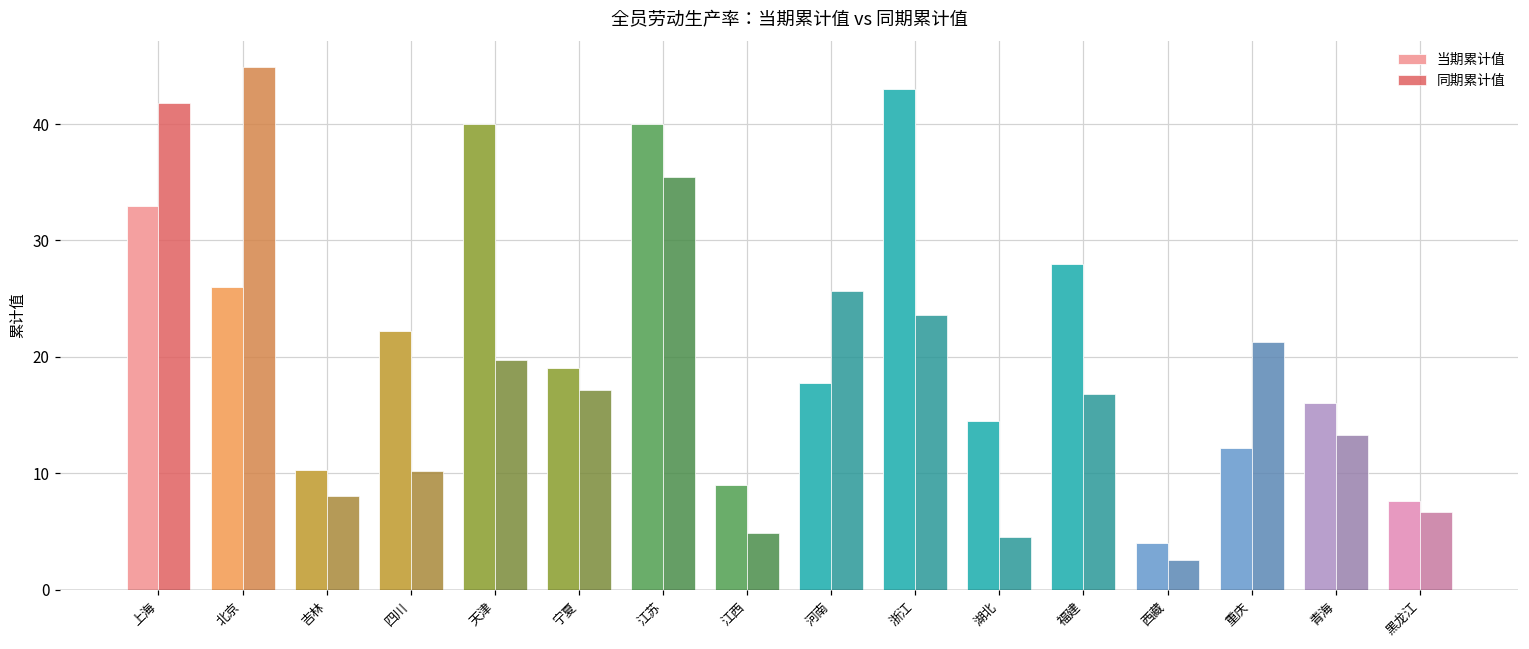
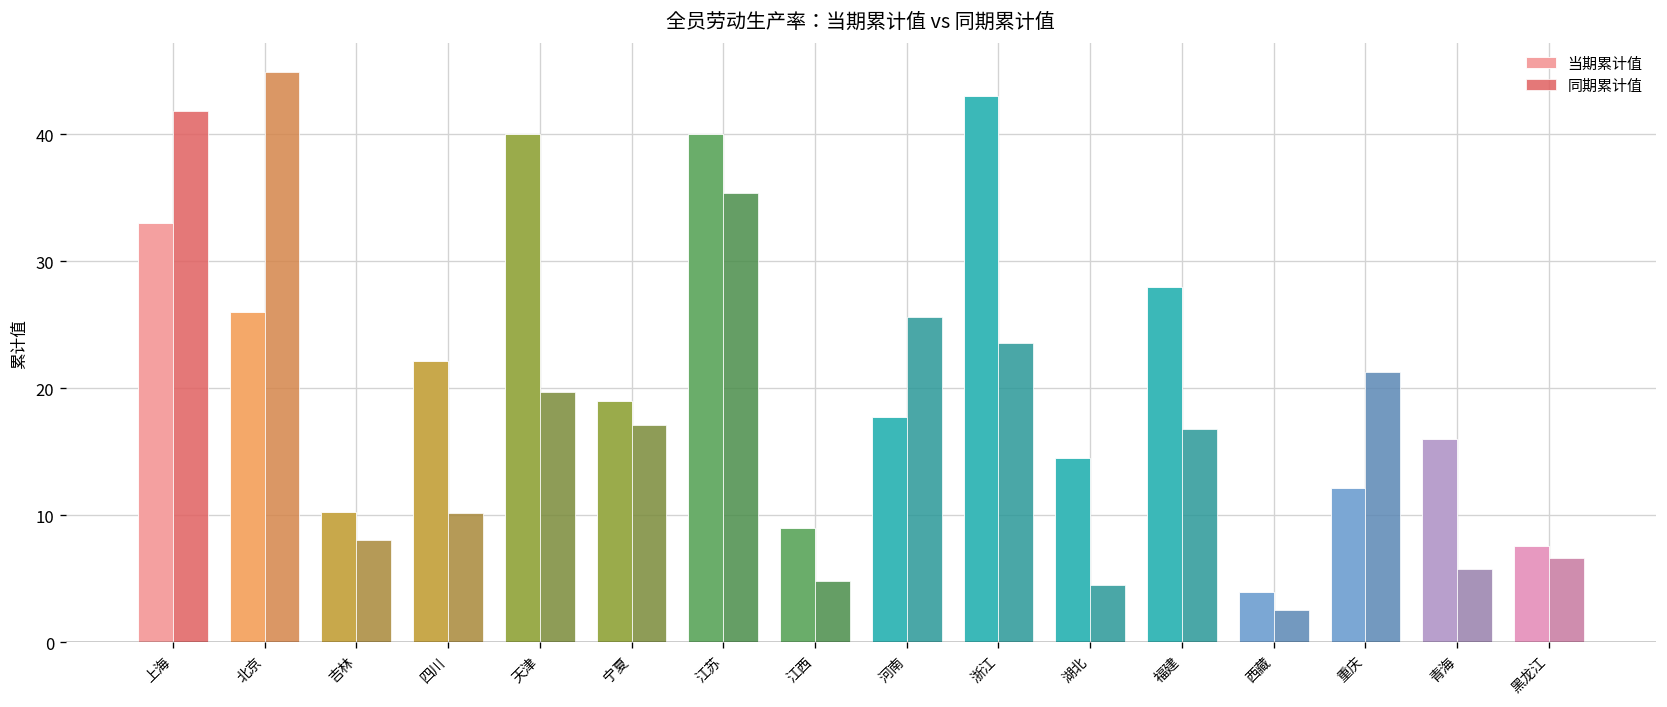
  {
    "当期累计值": {
      "上海": 33.0,
      "北京": 26.0,
      "吉林": 10.3,
      "四川": 22.2,
      "天津": 40.0,
      "宁夏": 19.0,
      "江苏": 40.0,
      "江西": 9.0,
      "河南": 17.8,
      "浙江": 43.0,
      "湖北": 14.5,
      "福建": 28.0,
      "西藏": 4.0,
      "重庆": 12.2,
      "青海": 16.0,
      "黑龙江": 7.6
    },
    "同期累计值": {
      "上海": 41.8,
      "北京": 44.9,
      "吉林": 8.1,
      "四川": 10.2,
      "天津": 19.7,
      "宁夏": 17.2,
      "江苏": 35.4,
      "江西": 4.9,
      "河南": 25.6,
      "浙江": 23.6,
      "湖北": 4.5,
      "福建": 16.8,
      "西藏": 2.6,
      "重庆": 21.3,
-     "青海": 13.3,
+     "青海": 5.8,
      "黑龙江": 6.7
    }
  }
